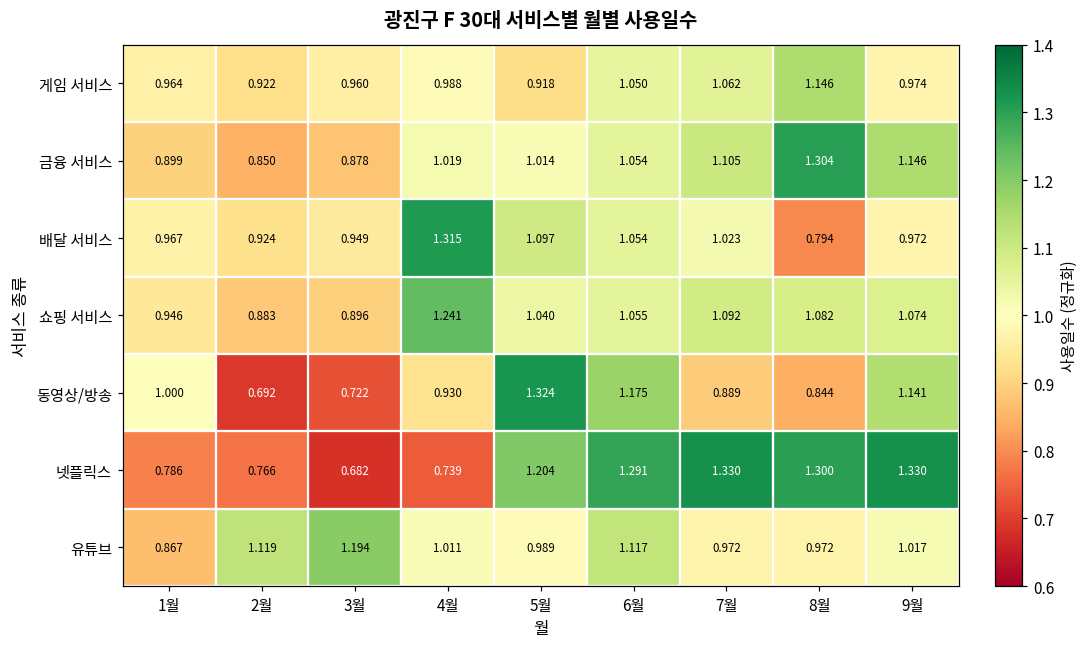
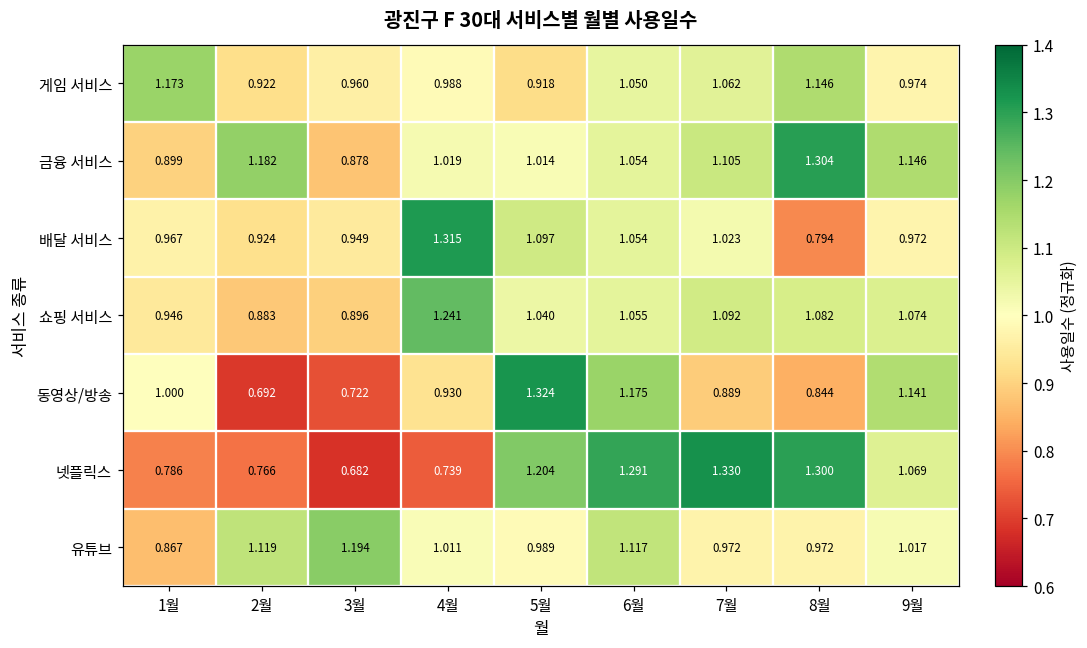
  {
    "게임 서비스": {
-     "1월": 0.964,
+     "1월": 1.173,
      "2월": 0.922,
      "3월": 0.960,
      "4월": 0.988,
      "5월": 0.918,
      "6월": 1.050,
      "7월": 1.062,
      "8월": 1.146,
      "9월": 0.974
    },
    "금융 서비스": {
      "1월": 0.899,
-     "2월": 0.850,
+     "2월": 1.182,
      "3월": 0.878,
      "4월": 1.019,
      "5월": 1.014,
      "6월": 1.054,
      "7월": 1.105,
      "8월": 1.304,
      "9월": 1.146
    },
    "배달 서비스": {
      "1월": 0.967,
      "2월": 0.924,
      "3월": 0.949,
      "4월": 1.315,
      "5월": 1.097,
      "6월": 1.054,
      "7월": 1.023,
      "8월": 0.794,
      "9월": 0.972
    },
    "쇼핑 서비스": {
      "1월": 0.946,
      "2월": 0.883,
      "3월": 0.896,
      "4월": 1.241,
      "5월": 1.040,
      "6월": 1.055,
      "7월": 1.092,
      "8월": 1.082,
      "9월": 1.074
    },
    "동영상/방송": {
      "1월": 1.000,
      "2월": 0.692,
      "3월": 0.722,
      "4월": 0.930,
      "5월": 1.324,
      "6월": 1.175,
      "7월": 0.889,
      "8월": 0.844,
      "9월": 1.141
    },
    "넷플릭스": {
      "1월": 0.786,
      "2월": 0.766,
      "3월": 0.682,
      "4월": 0.739,
      "5월": 1.204,
      "6월": 1.291,
      "7월": 1.330,
      "8월": 1.300,
-     "9월": 1.330
+     "9월": 1.069
    },
    "유튜브": {
      "1월": 0.867,
      "2월": 1.119,
      "3월": 1.194,
      "4월": 1.011,
      "5월": 0.989,
      "6월": 1.117,
      "7월": 0.972,
      "8월": 0.972,
      "9월": 1.017
    }
  }
